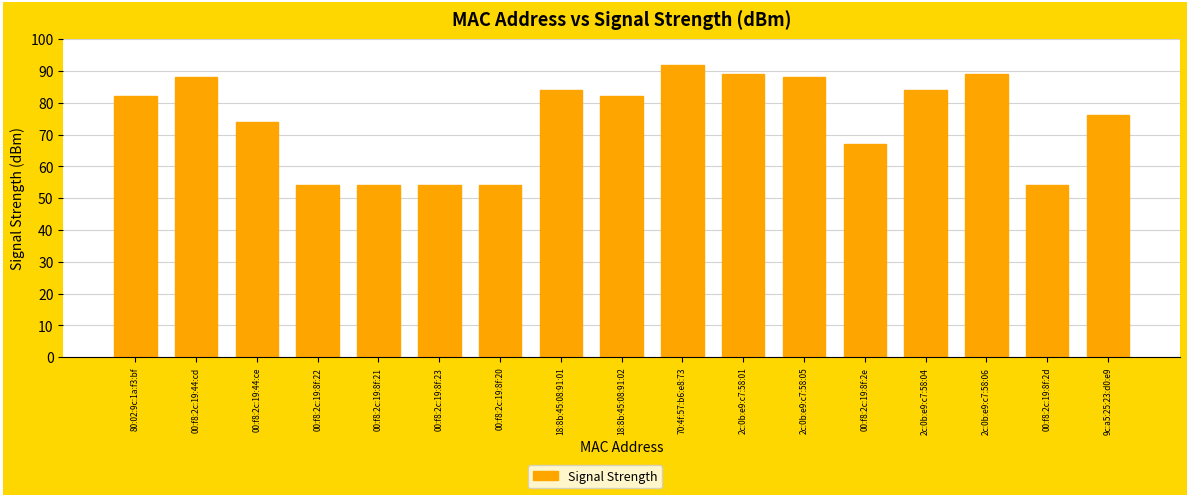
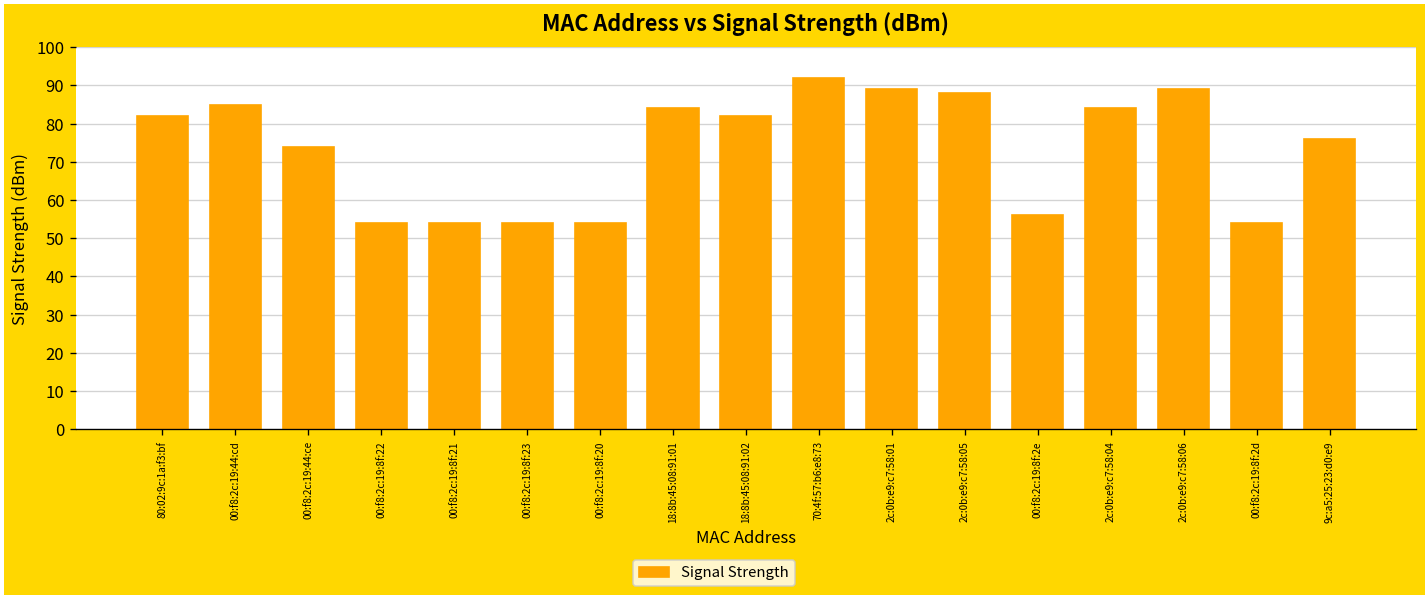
  {
    "80:02:9c:1a:f3:bf": 82,
-   "00:f8:2c:19:44:cd": 88,
+   "00:f8:2c:19:44:cd": 85,
    "00:f8:2c:19:44:ce": 74,
    "00:f8:2c:19:8f:22": 54,
    "00:f8:2c:19:8f:21": 54,
    "00:f8:2c:19:8f:23": 54,
    "00:f8:2c:19:8f:20": 54,
    "18:8b:45:08:91:01": 84,
    "18:8b:45:08:91:02": 82,
    "70:4f:57:b6:e8:73": 92,
    "2c:0b:e9:c7:58:01": 89,
    "2c:0b:e9:c7:58:05": 88,
-   "00:f8:2c:19:8f:2e": 67,
+   "00:f8:2c:19:8f:2e": 56,
    "2c:0b:e9:c7:58:04": 84,
    "2c:0b:e9:c7:58:06": 89,
    "00:f8:2c:19:8f:2d": 54,
    "9c:a5:25:23:d0:e9": 76
  }
